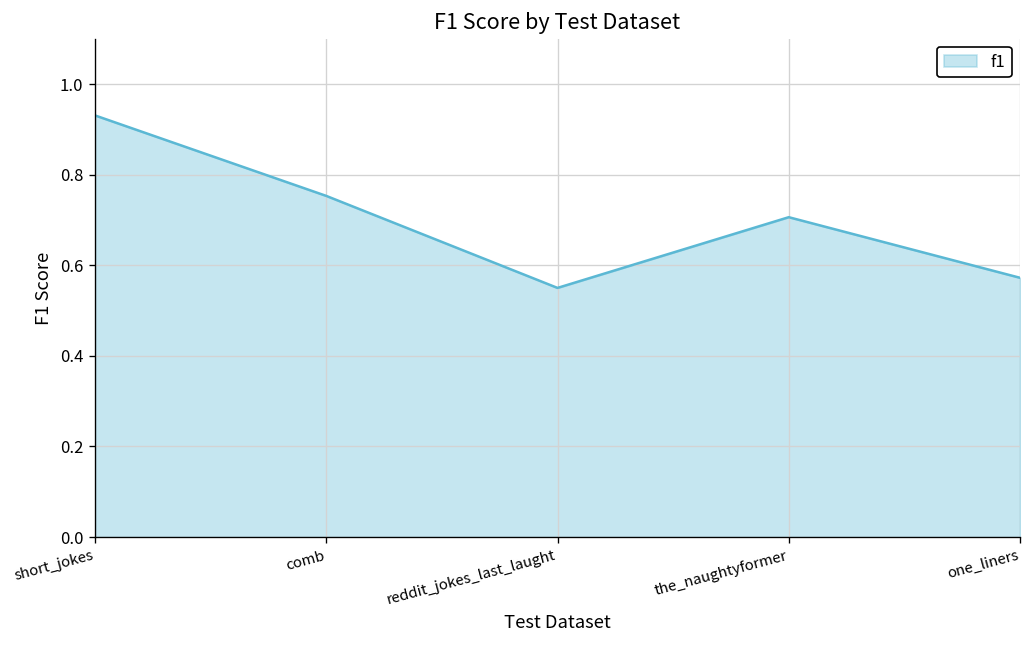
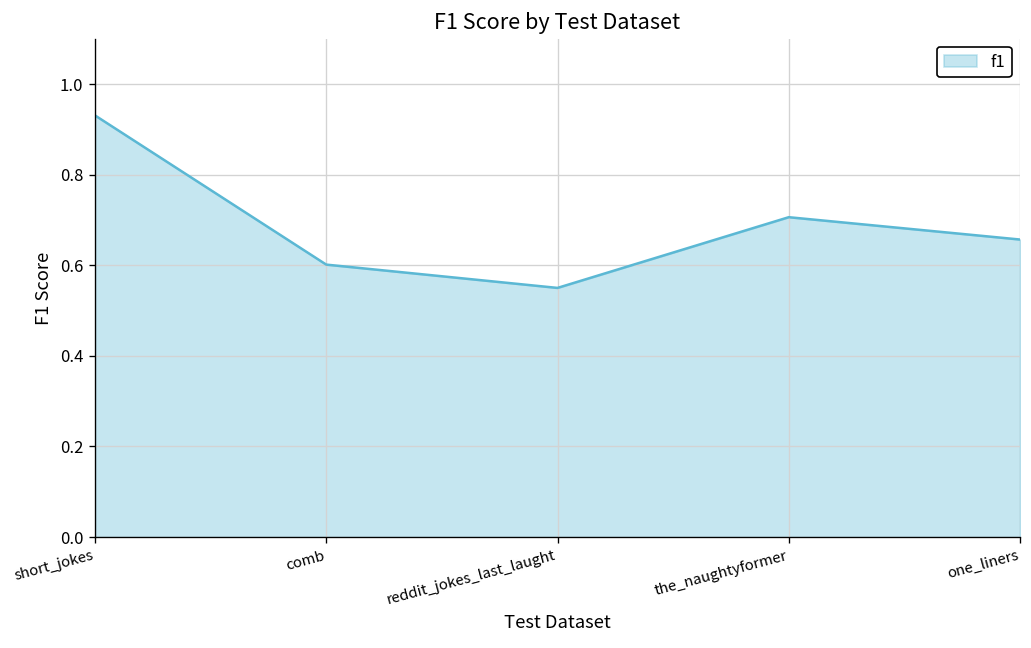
  {
    "short_jokes": 0.93,
-   "comb": 0.75,
+   "comb": 0.60,
    "reddit_jokes_last_laught": 0.55,
    "the_naughtyformer": 0.71,
-   "one_liners": 0.57
+   "one_liners": 0.66
  }
